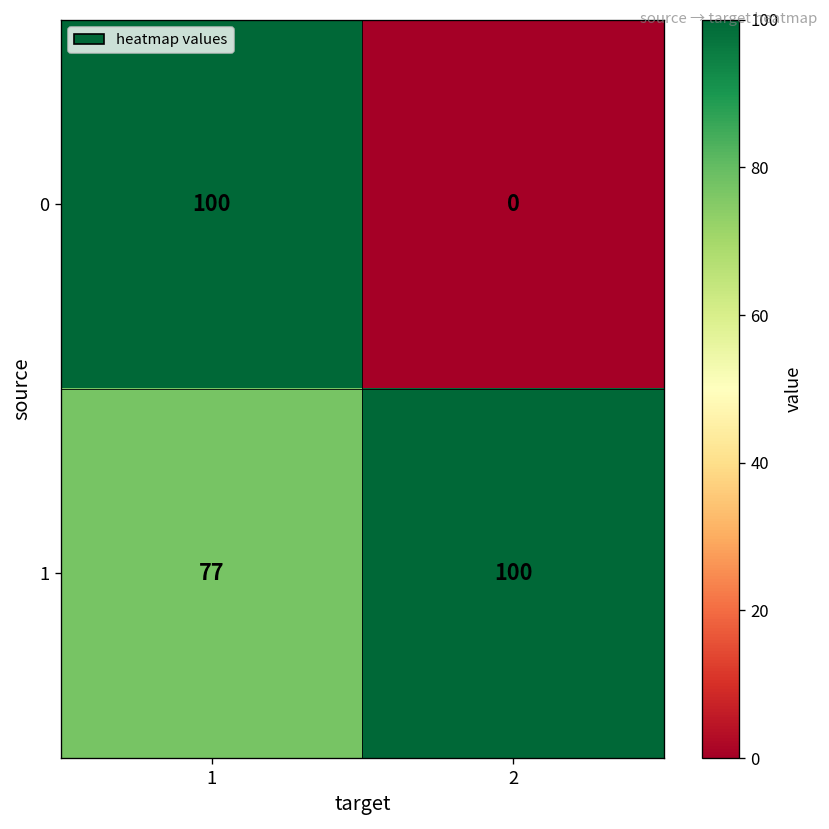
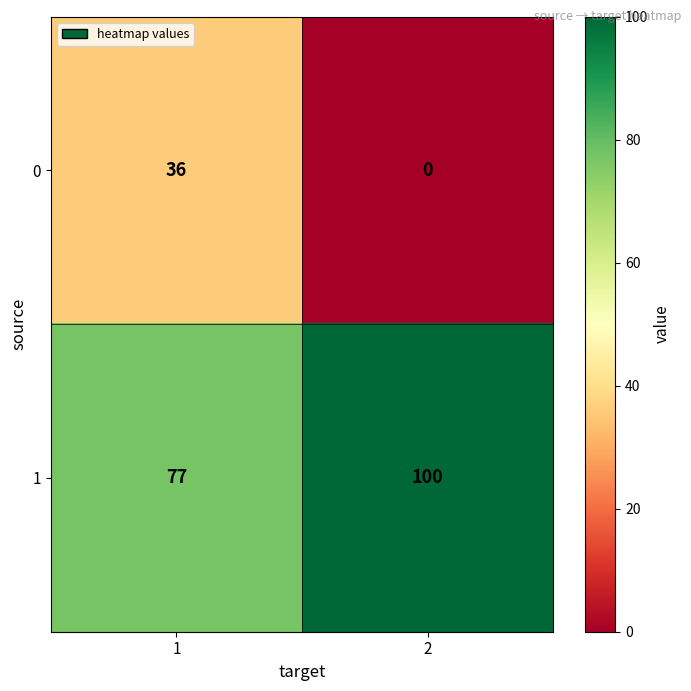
  {
    "0": {
-     "1": 100,
+     "1": 36,
      "2": 0
    },
    "1": {
      "1": 77,
      "2": 100
    }
  }
